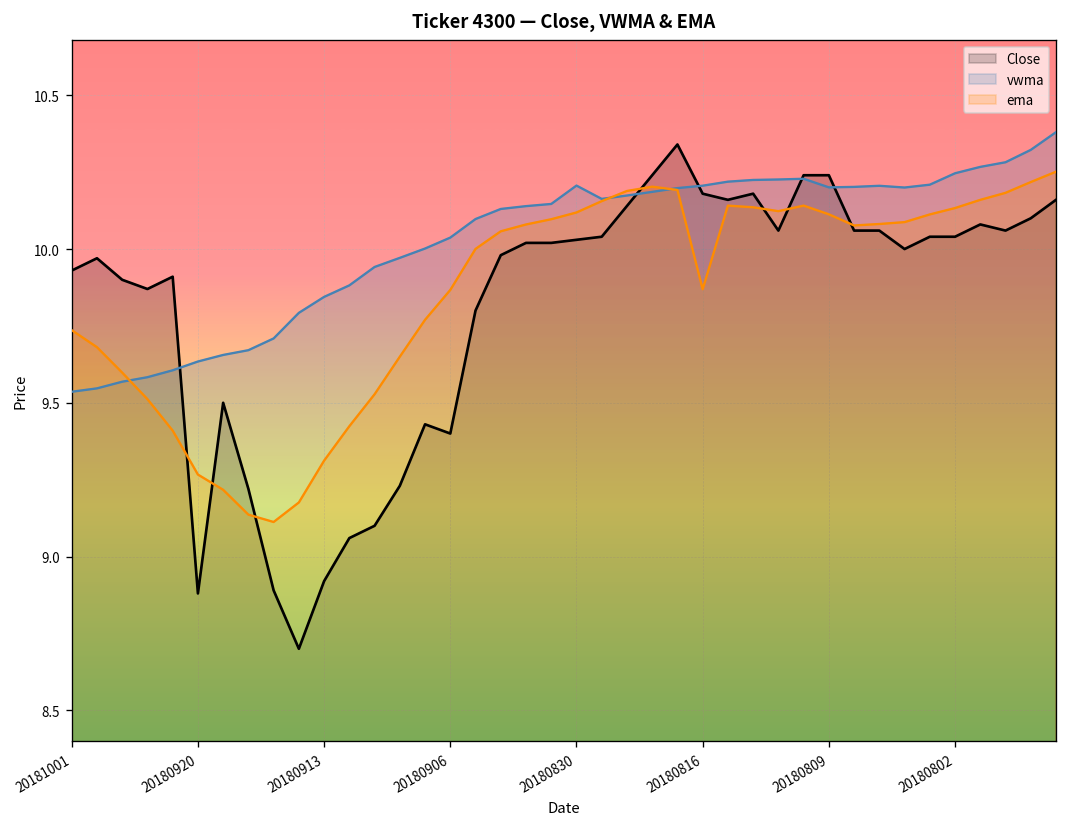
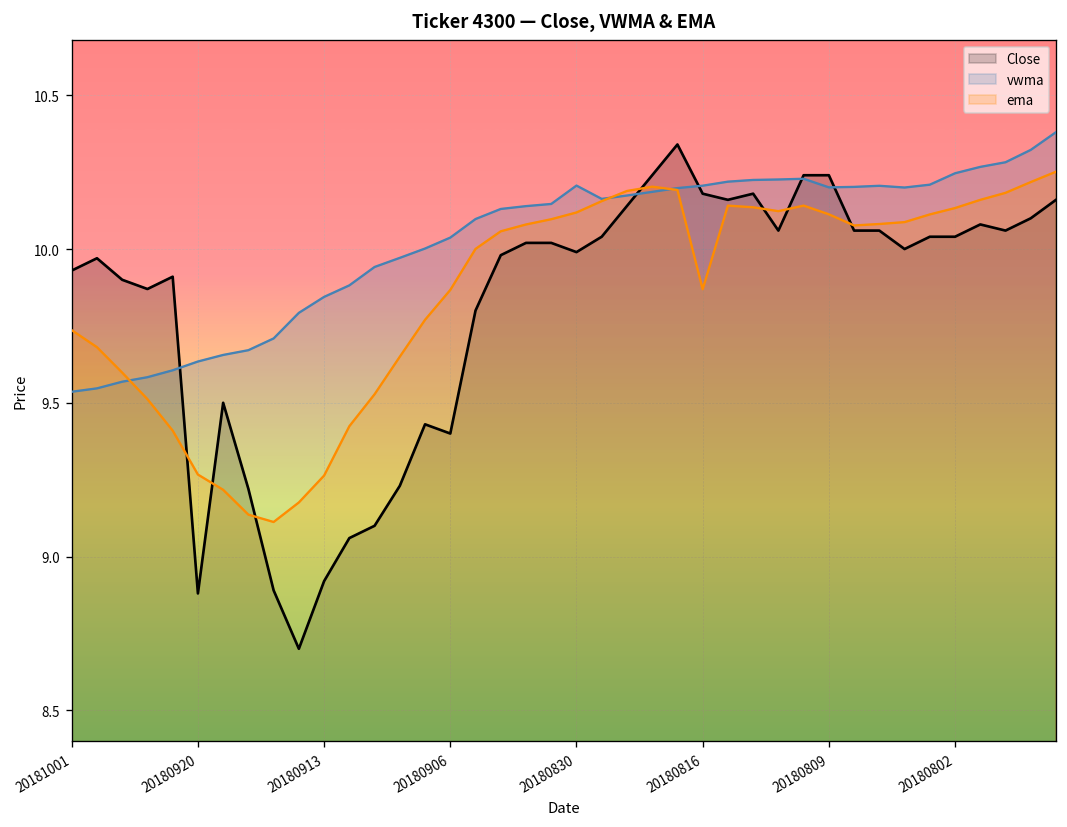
  {
    "Close": {
      "20181001": 9.93,
      "20180920": 8.88,
      "20180913": 8.92,
      "20180906": 9.40,
-     "20180830": 10.03,
+     "20180830": 9.99,
      "20180816": 10.18,
      "20180809": 10.24,
      "20180802": 10.04
    },
    "vwma": {
      "20181001": 9.54,
      "20180920": 9.63,
      "20180913": 9.84,
      "20180906": 10.04,
      "20180830": 10.21,
      "20180816": 10.21,
      "20180809": 10.20,
      "20180802": 10.25
    },
    "ema": {
      "20181001": 9.74,
      "20180920": 9.27,
-     "20180913": 9.31,
+     "20180913": 9.26,
      "20180906": 9.87,
      "20180830": 10.12,
      "20180816": 9.87,
      "20180809": 10.11,
      "20180802": 10.13
    }
  }
